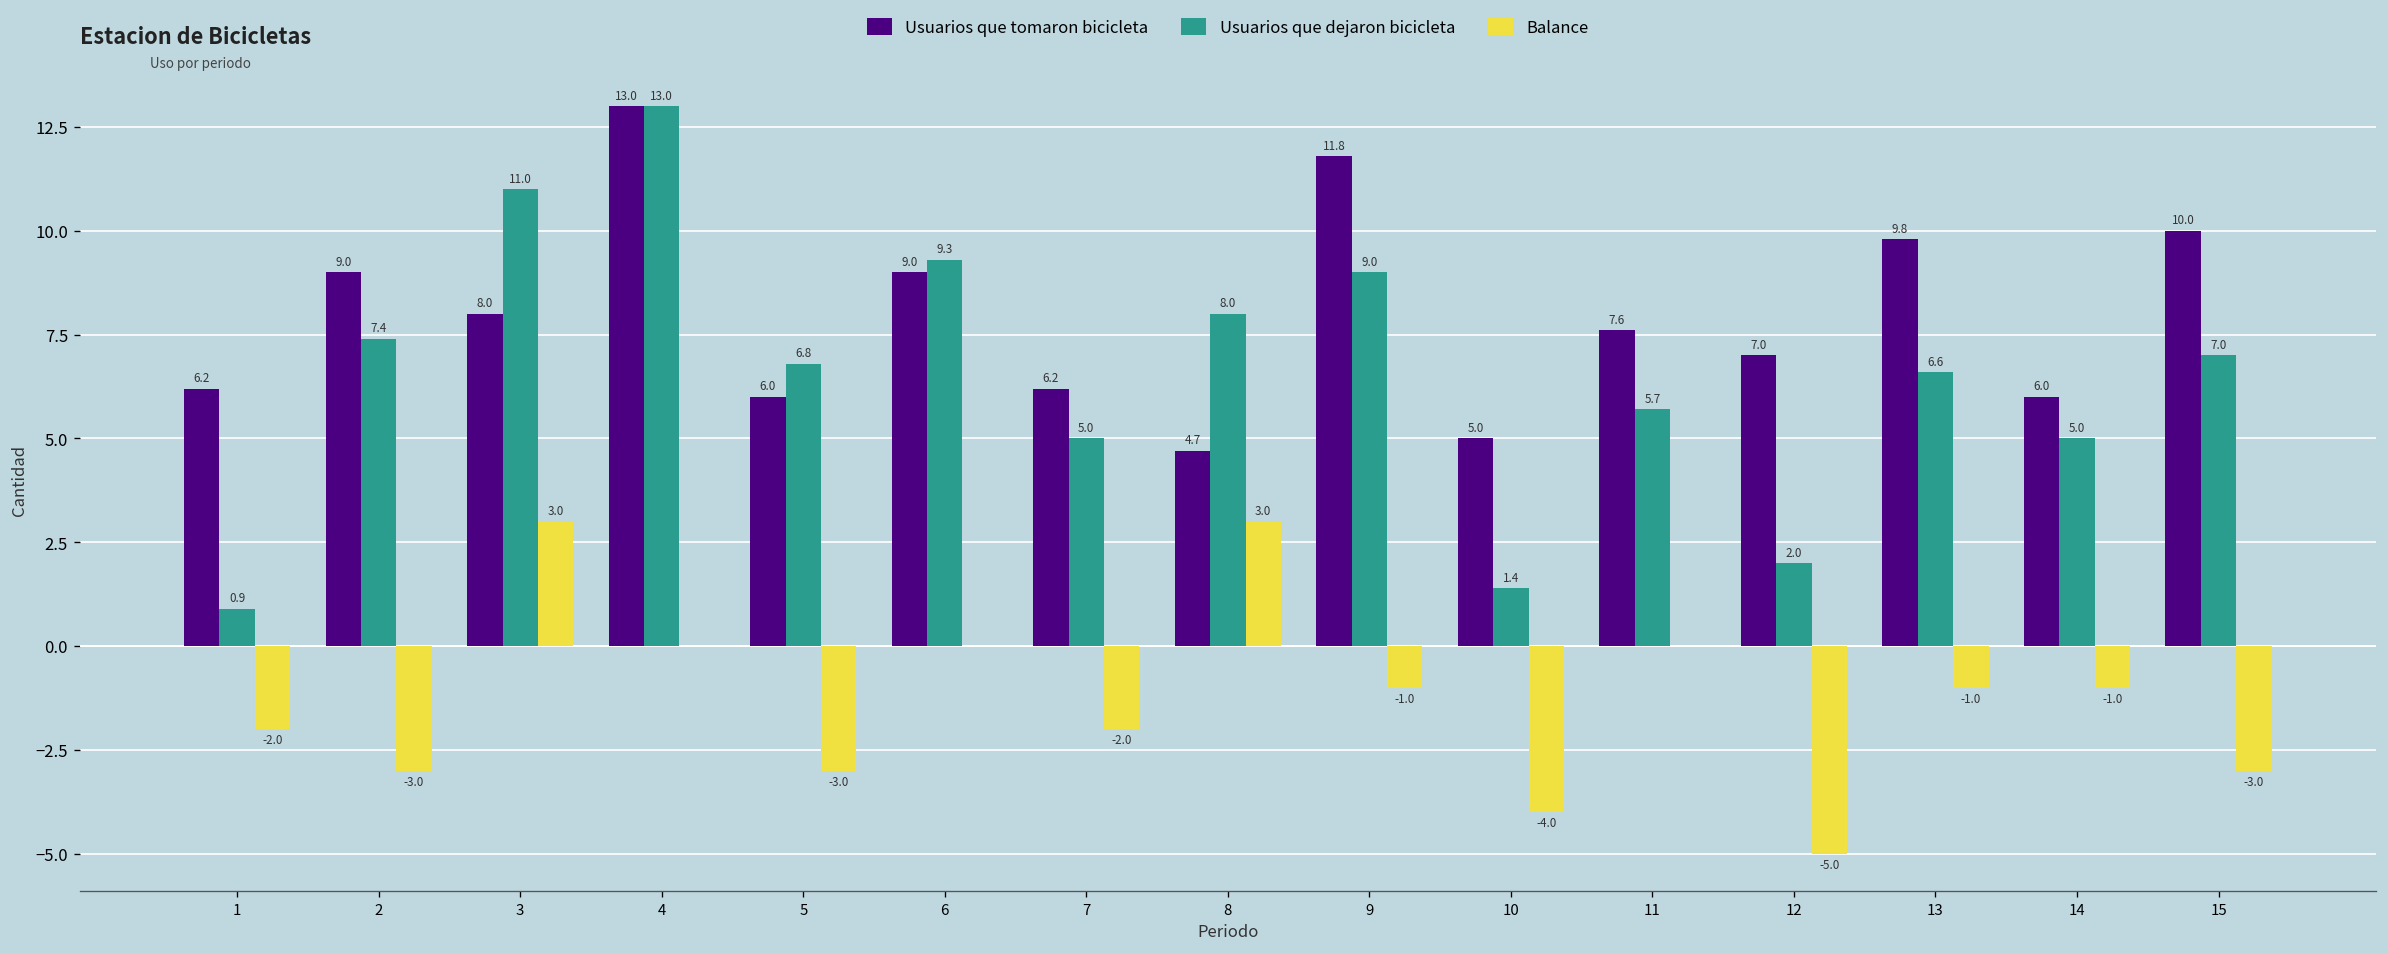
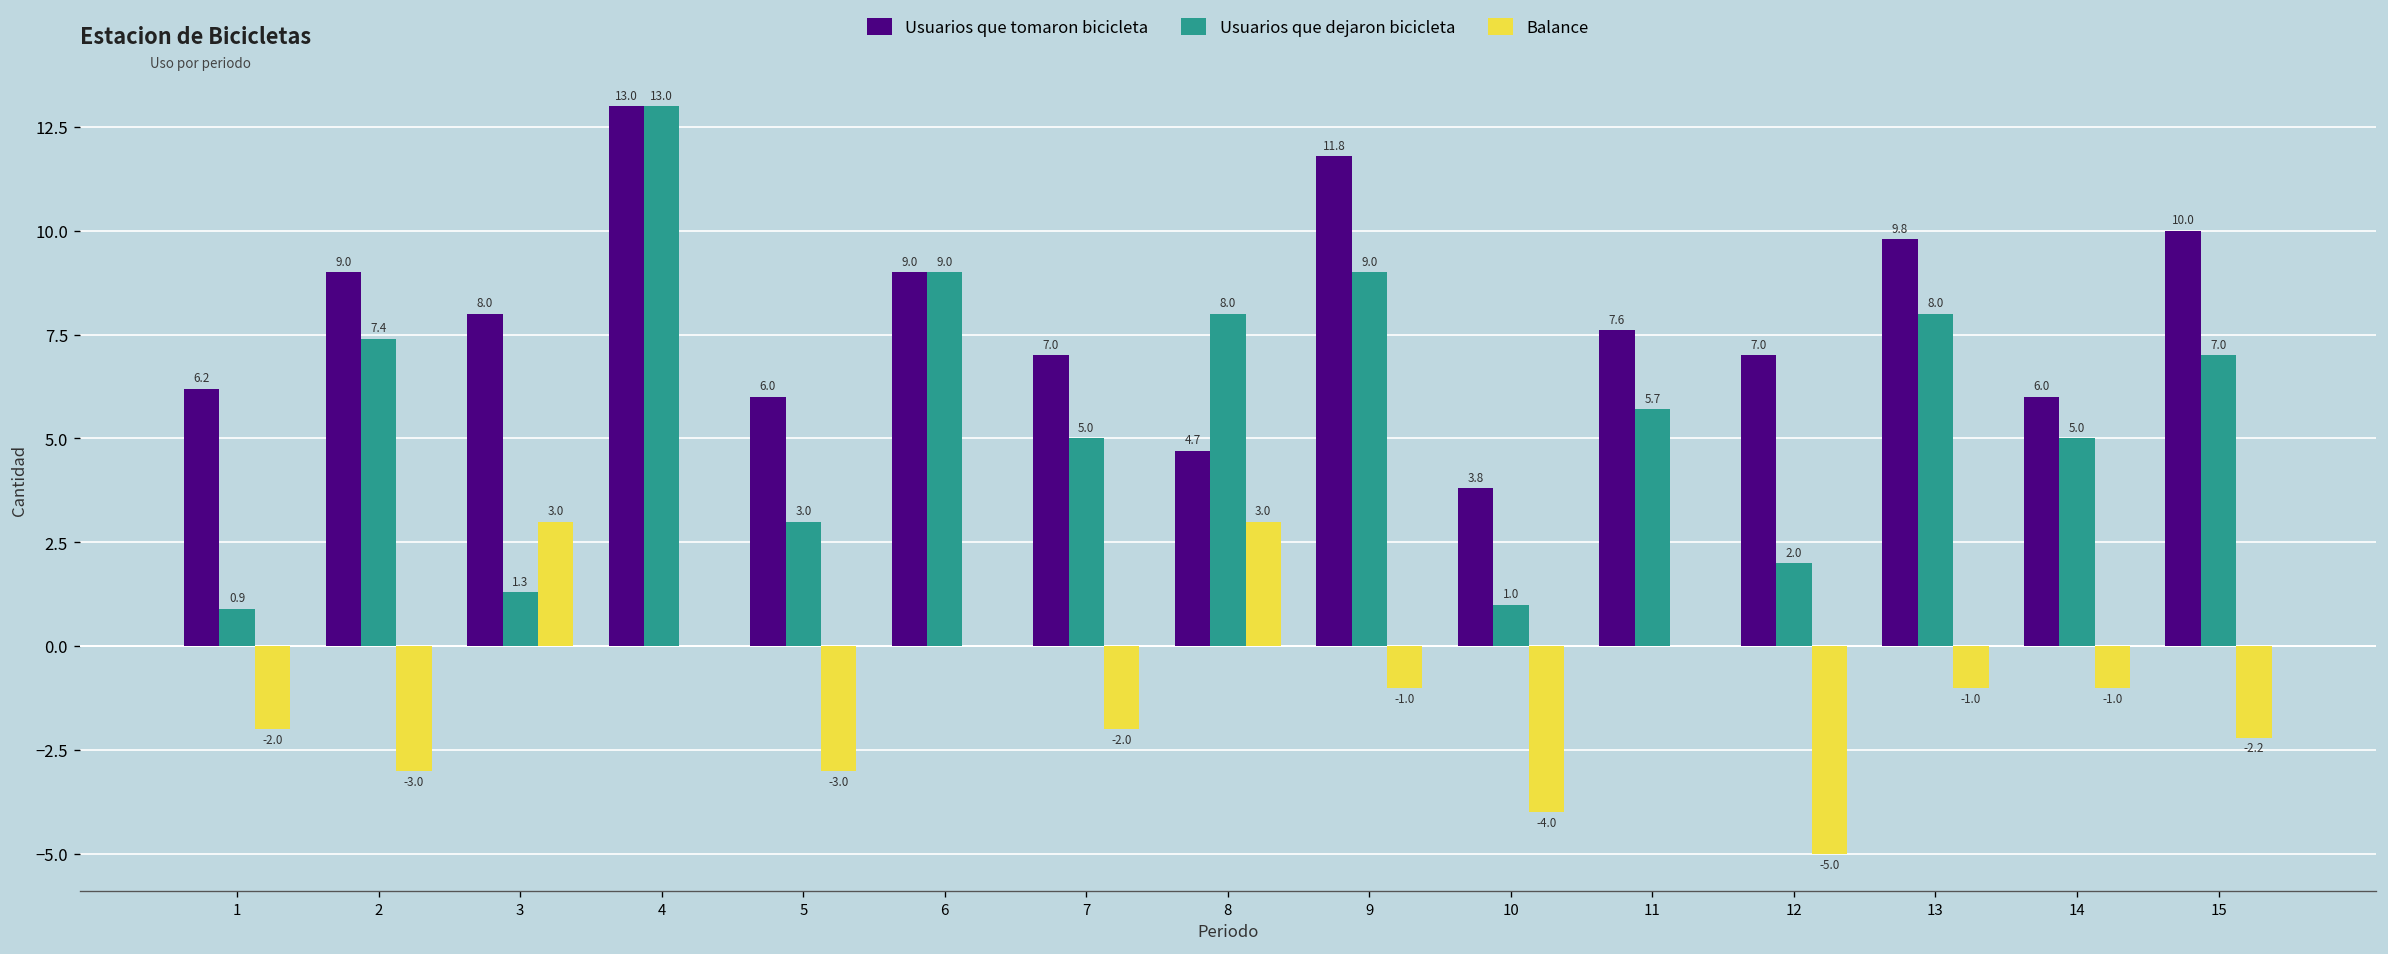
  {
    "Usuarios que tomaron bicicleta": {
      "1": 6.2,
      "2": 9.0,
      "3": 8.0,
      "4": 13.0,
      "5": 6.0,
      "6": 9.0,
-     "7": 6.2,
+     "7": 7.0,
      "8": 4.7,
      "9": 11.8,
-     "10": 5.0,
+     "10": 3.8,
      "11": 7.6,
      "12": 7.0,
      "13": 9.8,
      "14": 6.0,
      "15": 10.0
    },
    "Usuarios que dejaron bicicleta": {
      "1": 0.9,
      "2": 7.4,
-     "3": 11.0,
+     "3": 1.3,
      "4": 13.0,
-     "5": 6.8,
-     "6": 9.3,
+     "5": 3.0,
+     "6": 9.0,
      "7": 5.0,
      "8": 8.0,
      "9": 9.0,
-     "10": 1.4,
+     "10": 1.0,
      "11": 5.7,
      "12": 2.0,
-     "13": 6.6,
+     "13": 8.0,
      "14": 5.0,
      "15": 7.0
    },
    "Balance": {
      "1": -2.0,
      "2": -3.0,
      "3": 3.0,
      "5": -3.0,
      "7": -2.0,
      "8": 3.0,
      "9": -1.0,
      "10": -4.0,
      "12": -5.0,
      "13": -1.0,
      "14": -1.0,
-     "15": -3.0
+     "15": -2.2
    }
  }
